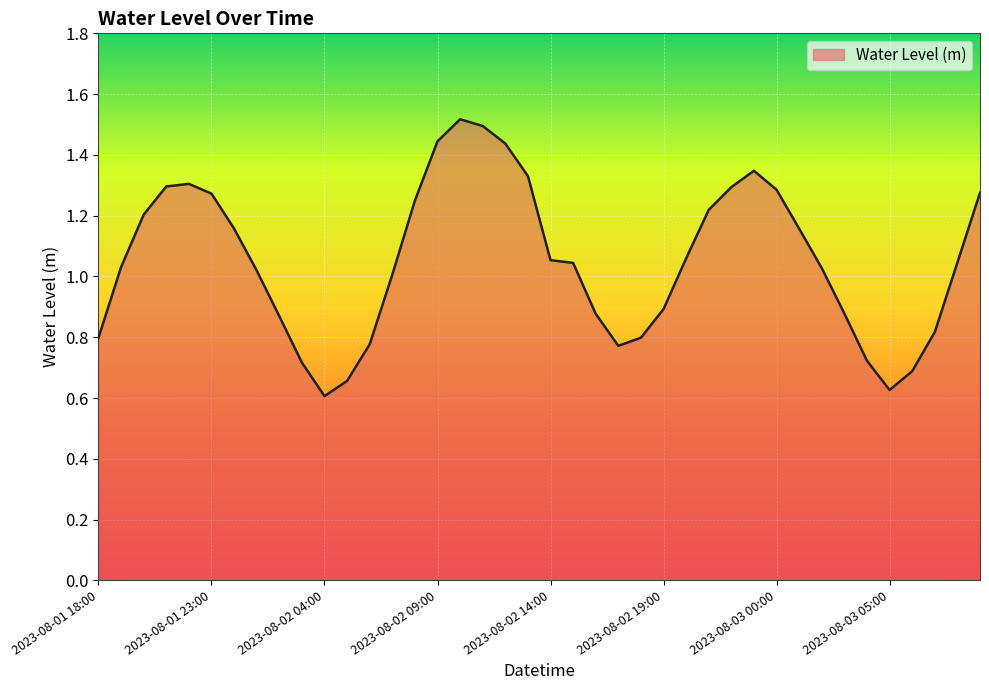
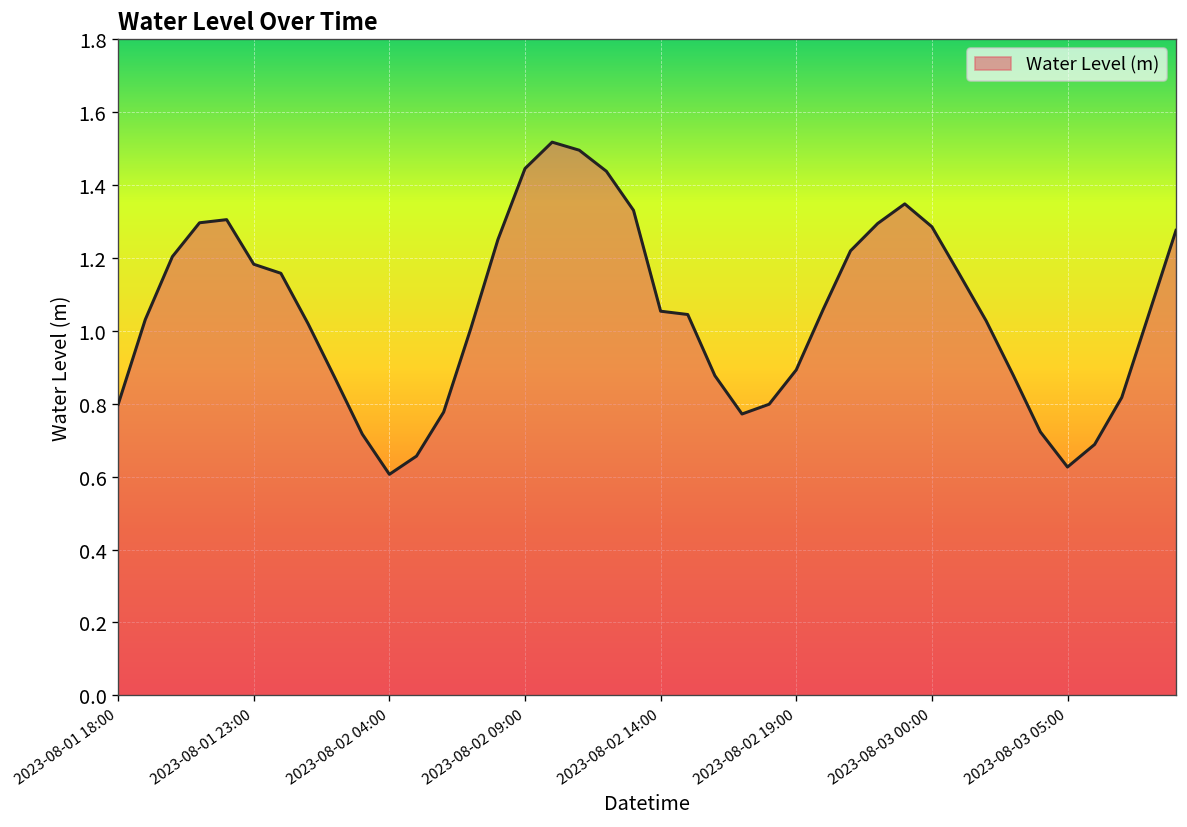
  {
    "2023-08-01 18:00": 0.80,
-   "2023-08-01 23:00": 1.27,
+   "2023-08-01 23:00": 1.18,
    "2023-08-02 04:00": 0.61,
    "2023-08-02 09:00": 1.44,
    "2023-08-02 14:00": 1.05,
    "2023-08-02 19:00": 0.89,
    "2023-08-03 00:00": 1.29,
    "2023-08-03 05:00": 0.63
  }
